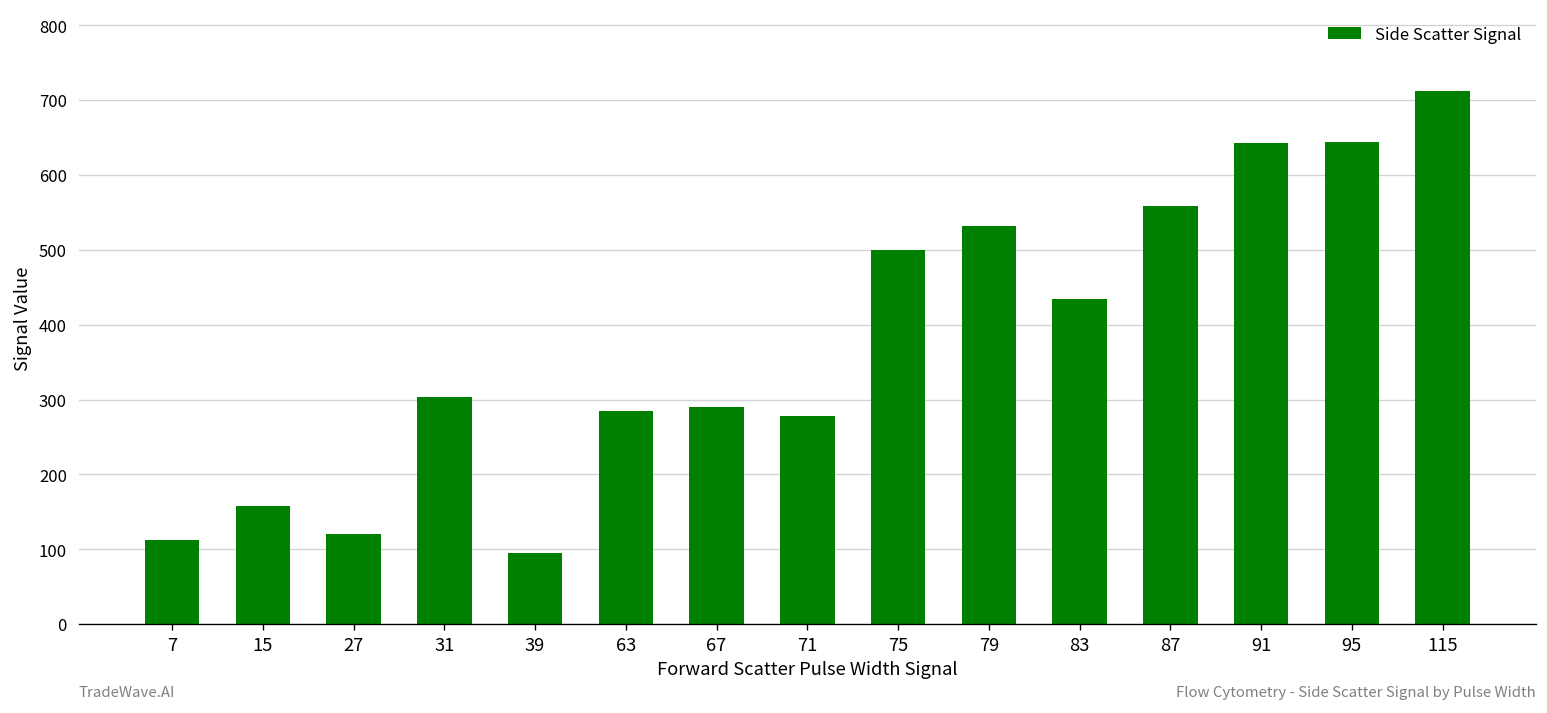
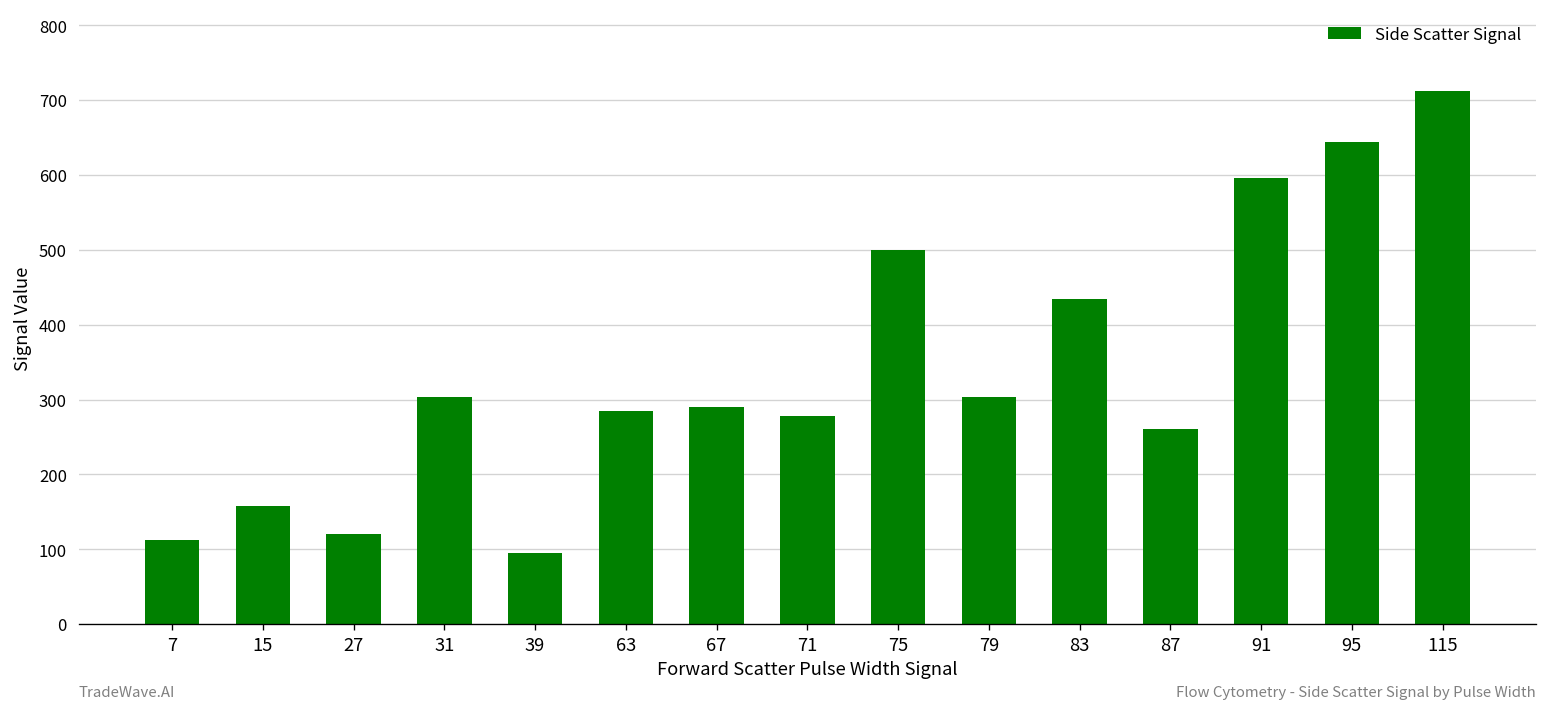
  {
    "7": 110,
    "15": 160,
    "27": 120,
    "31": 300,
    "39": 100,
    "63": 280,
    "67": 290,
    "71": 280,
    "75": 500,
-   "79": 530,
+   "79": 300,
    "83": 430,
-   "87": 560,
-   "91": 640,
+   "87": 260,
+   "91": 600,
    "95": 640,
    "115": 710
  }
